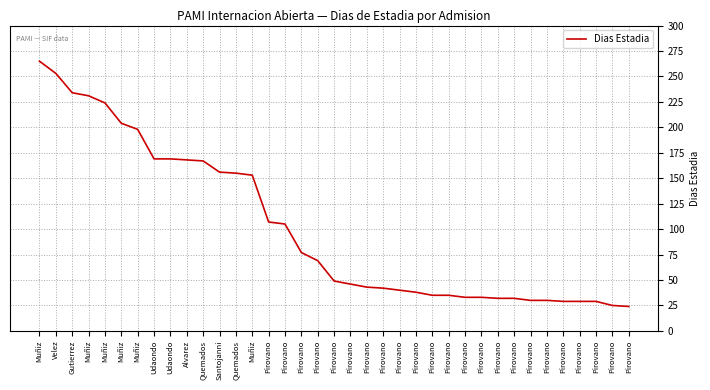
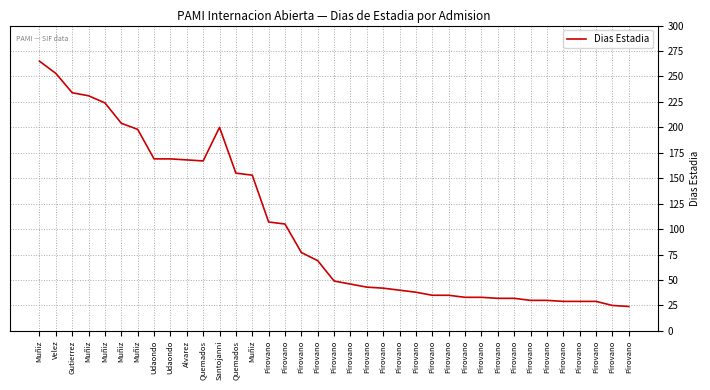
  {
    "Velez": 253,
    "Gutierrez": 234,
    "Alvarez": 168,
-   "Santojanni": 156
+   "Santojanni": 200
  }
